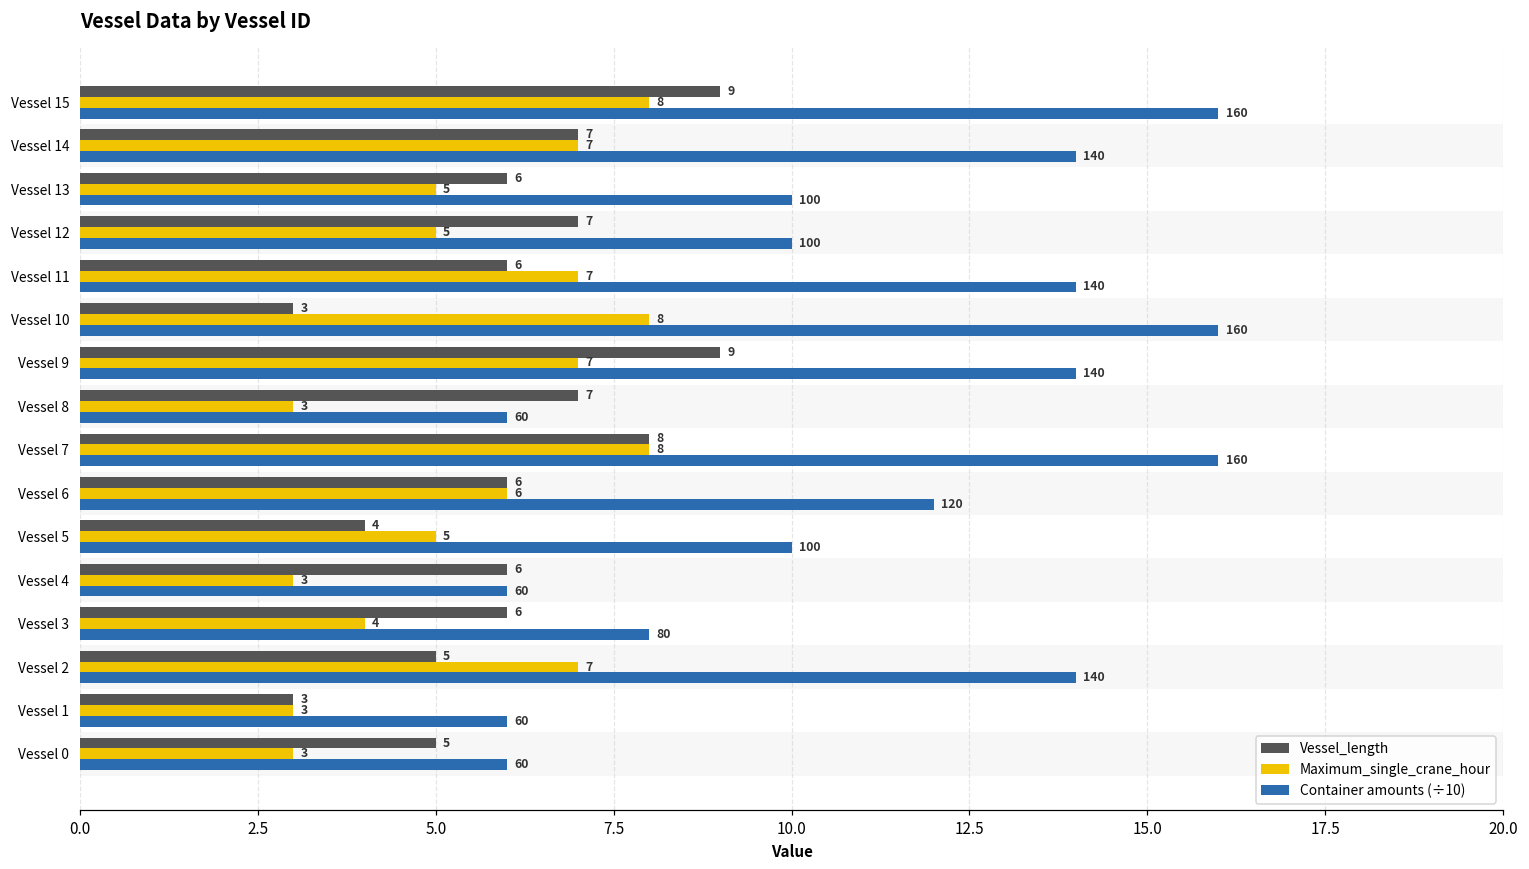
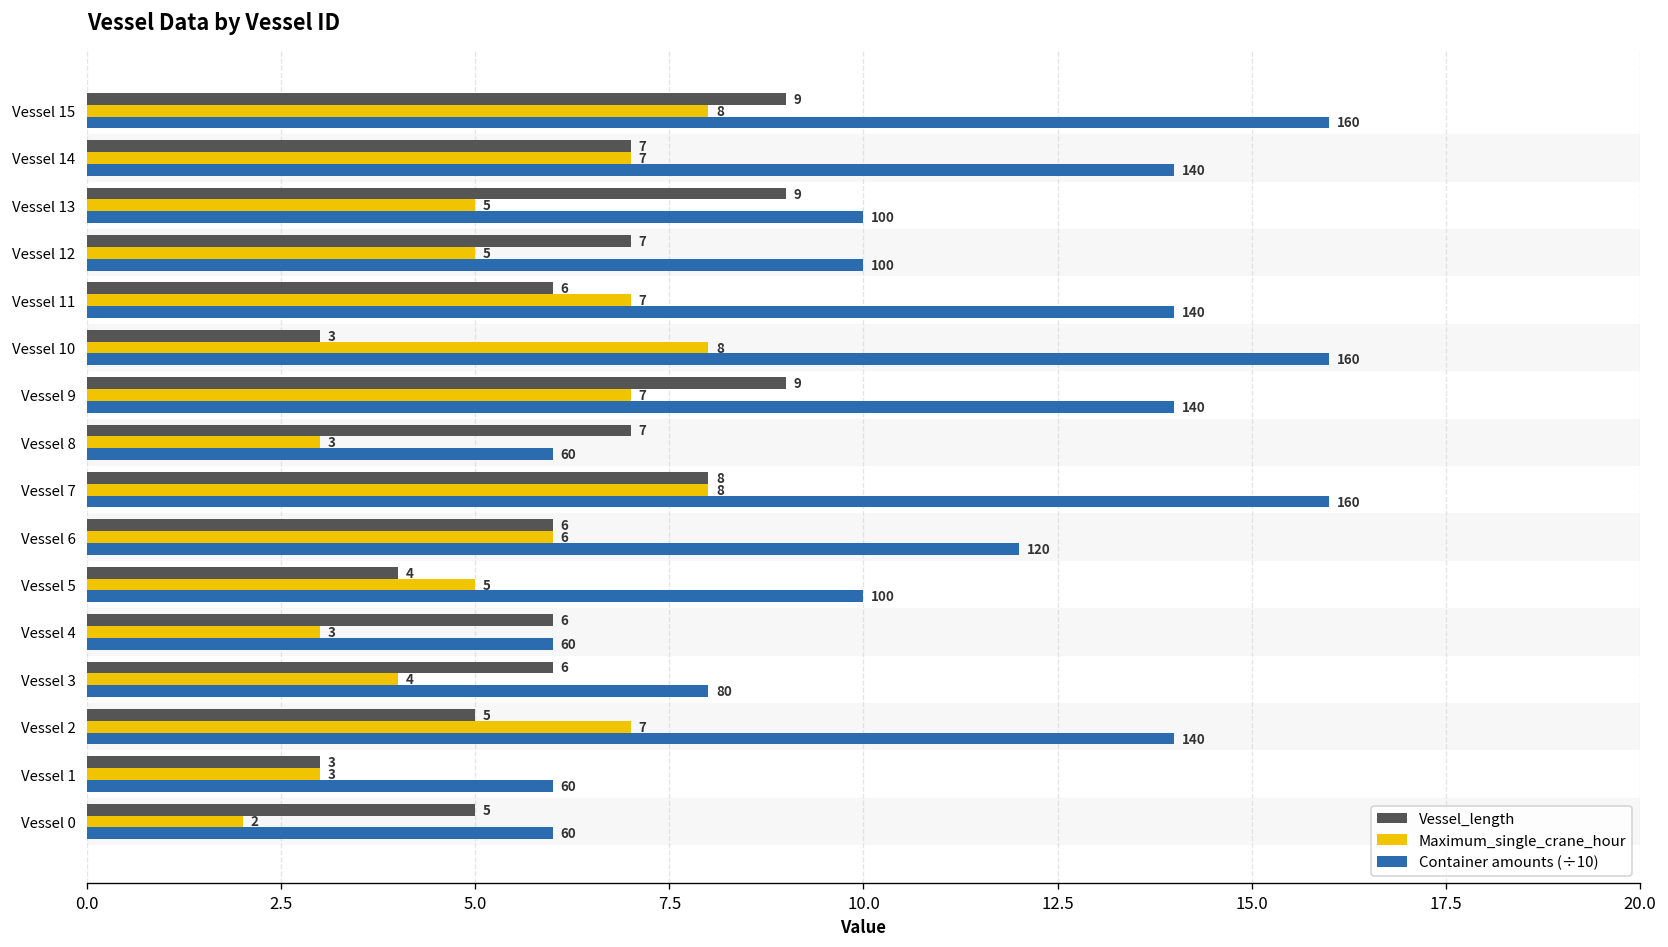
  {
    "Vessel_length": {
      "Vessel 15": 9,
-     "Vessel 13": 6,
+     "Vessel 13": 9,
      "Vessel 12": 7,
      "Vessel 11": 6,
      "Vessel 10": 3,
      "Vessel 9": 9,
      "Vessel 8": 7,
      "Vessel 5": 4,
      "Vessel 4": 6,
      "Vessel 3": 6,
      "Vessel 2": 5,
      "Vessel 0": 5
    },
    "Maximum_single_crane_hour": {
      "Vessel 15": 8,
      "Vessel 13": 5,
      "Vessel 12": 5,
      "Vessel 11": 7,
      "Vessel 10": 8,
      "Vessel 9": 7,
      "Vessel 8": 3,
      "Vessel 5": 5,
      "Vessel 4": 3,
      "Vessel 3": 4,
      "Vessel 2": 7,
-     "Vessel 0": 3
+     "Vessel 0": 2
    }
  }
